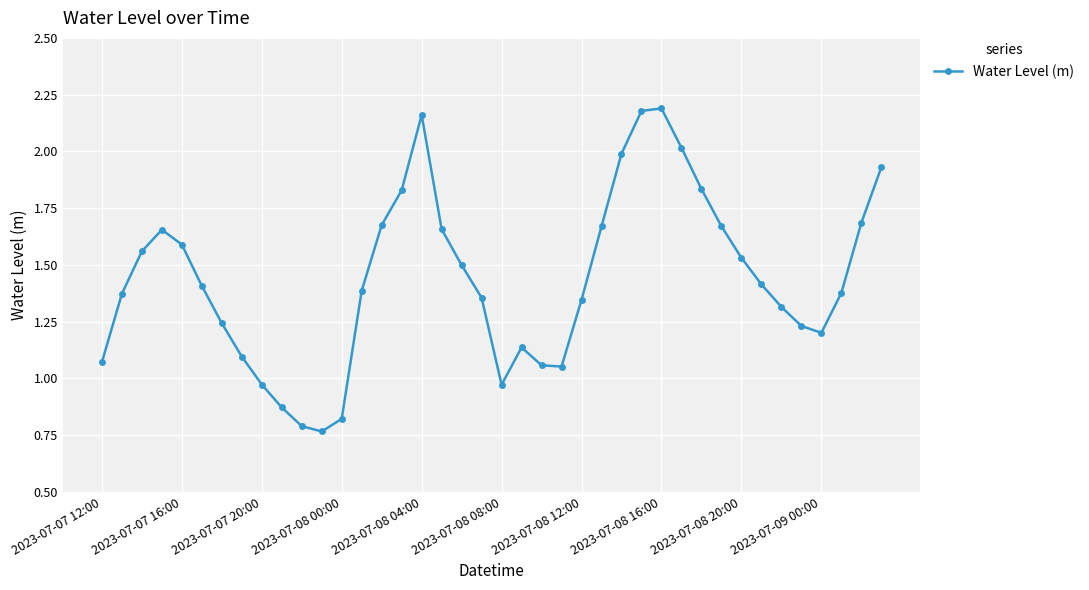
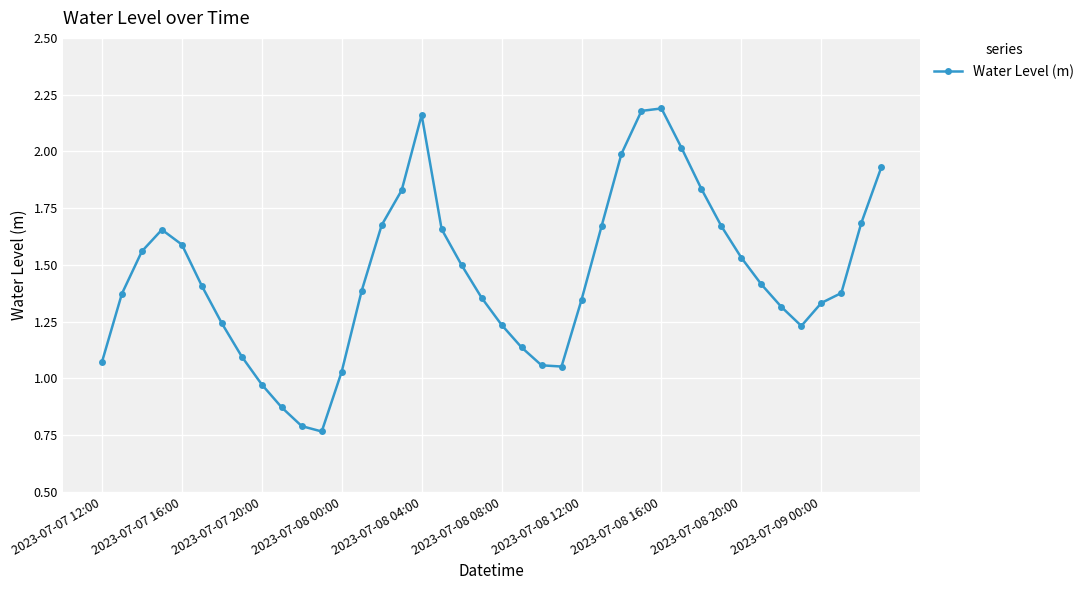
  {
    "2023-07-07 12:00": 1.07,
    "2023-07-07 16:00": 1.59,
    "2023-07-07 20:00": 0.97,
-   "2023-07-08 00:00": 0.82,
+   "2023-07-08 00:00": 1.03,
    "2023-07-08 04:00": 2.16,
-   "2023-07-08 08:00": 0.97,
+   "2023-07-08 08:00": 1.24,
    "2023-07-08 12:00": 1.35,
    "2023-07-08 16:00": 2.19,
    "2023-07-08 20:00": 1.53,
-   "2023-07-09 00:00": 1.20
+   "2023-07-09 00:00": 1.33
  }
